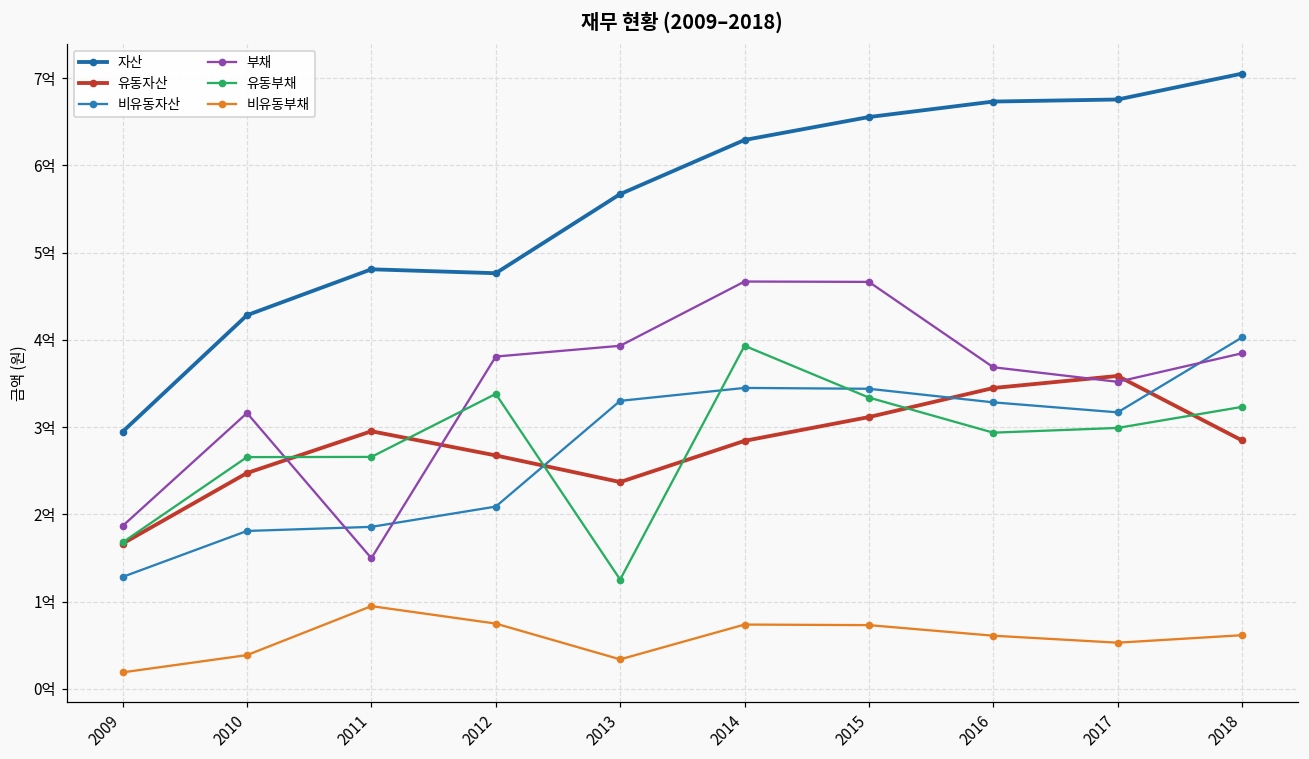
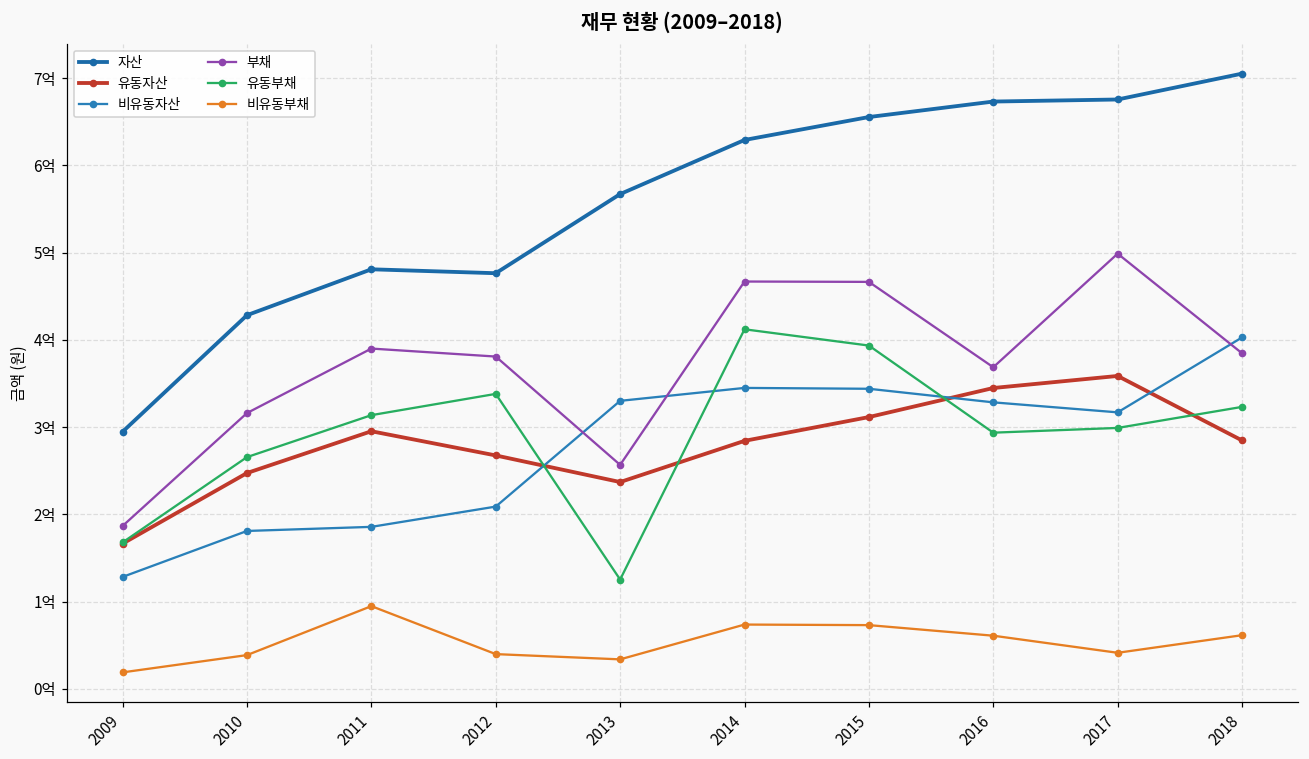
  {
    "유동자산": {
      "2010": "2.5억",
      "2011": "3.0억",
      "2012": "2.7억",
      "2013": "2.4억",
      "2014": "2.8억",
      "2015": "3.1억",
      "2016": "3.4억",
      "2017": "3.6억",
      "2018": "2.8억"
    },
    "부채": {
      "2009": "1.9억",
      "2010": "3.2억",
-     "2011": "1.5억",
+     "2011": "3.9억",
      "2012": "3.8억",
-     "2013": "3.9억",
+     "2013": "2.6억",
      "2014": "4.7억",
      "2015": "4.7억",
      "2016": "3.7억",
-     "2017": "3.5억",
+     "2017": "5.0억",
      "2018": "3.8억"
    },
    "유동부채": {
      "2010": "2.7억",
-     "2011": "2.7억",
+     "2011": "3.1억",
      "2012": "3.4억",
      "2013": "1.3억",
-     "2014": "3.9억",
-     "2015": "3.3억",
+     "2014": "4.1억",
+     "2015": "3.9억",
      "2016": "2.9억",
      "2017": "3.0억",
      "2018": "3.2억"
    },
    "비유동부채": {
      "2009": "0.2억",
      "2010": "0.4억",
      "2011": "0.9억",
-     "2012": "0.7억",
+     "2012": "0.4억",
      "2013": "0.3억",
      "2014": "0.7억",
      "2015": "0.7억",
      "2016": "0.6억",
-     "2017": "0.5억",
+     "2017": "0.4억",
      "2018": "0.6억"
    }
  }
